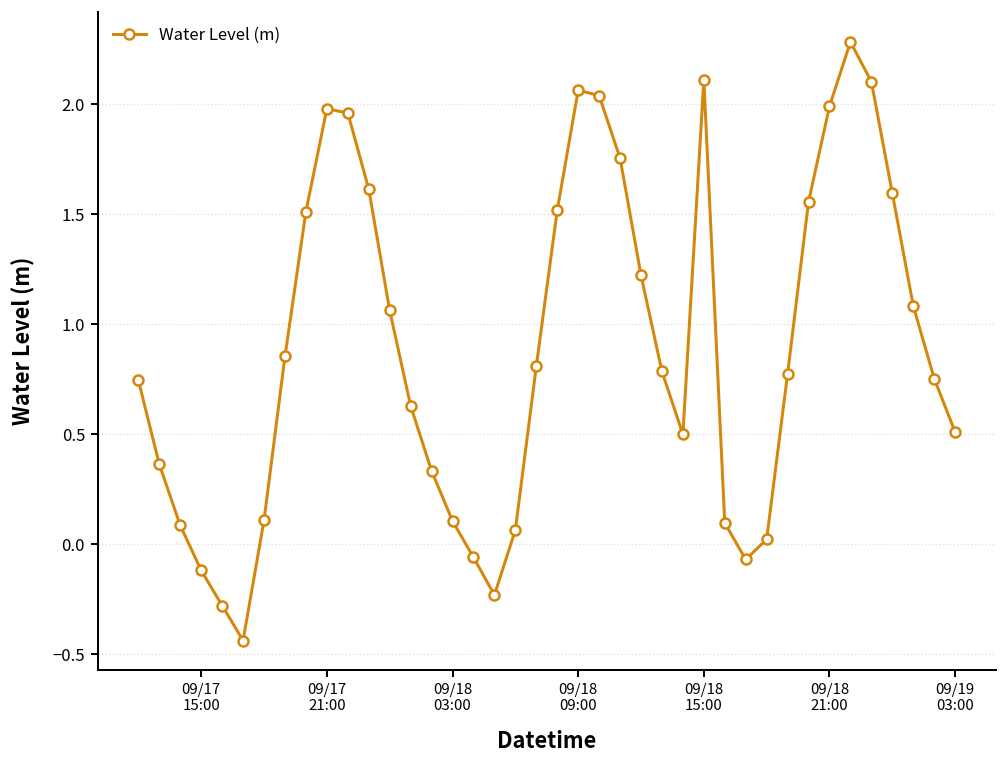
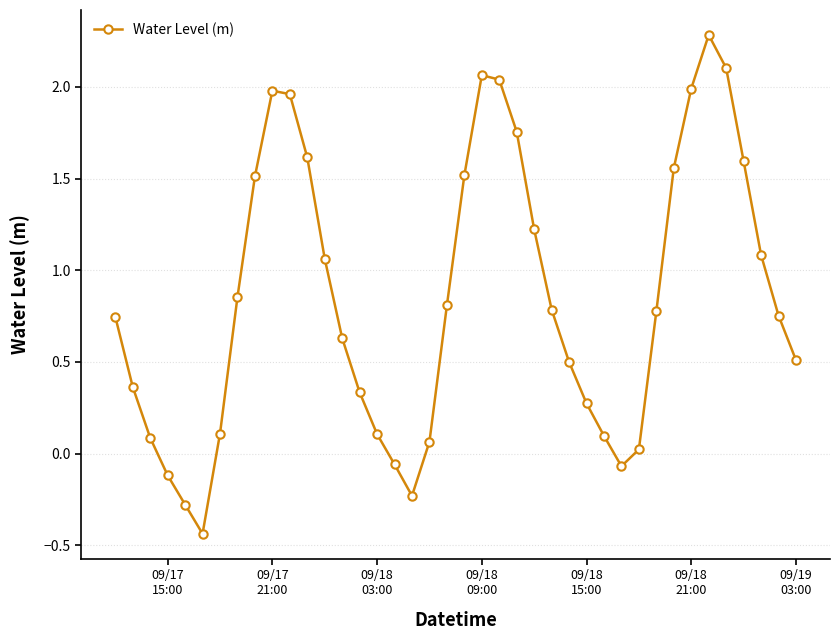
  {
    "09/17 15:00": -0.12,
    "09/17 21:00": 1.98,
    "09/18 03:00": 0.11,
    "09/18 09:00": 2.06,
-   "09/18 15:00": 2.11,
+   "09/18 15:00": 0.27,
    "09/18 21:00": 1.99,
    "09/19 03:00": 0.51
  }
